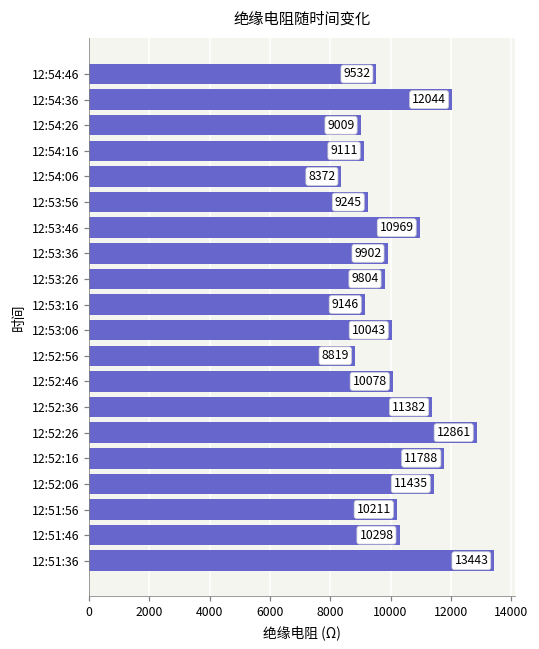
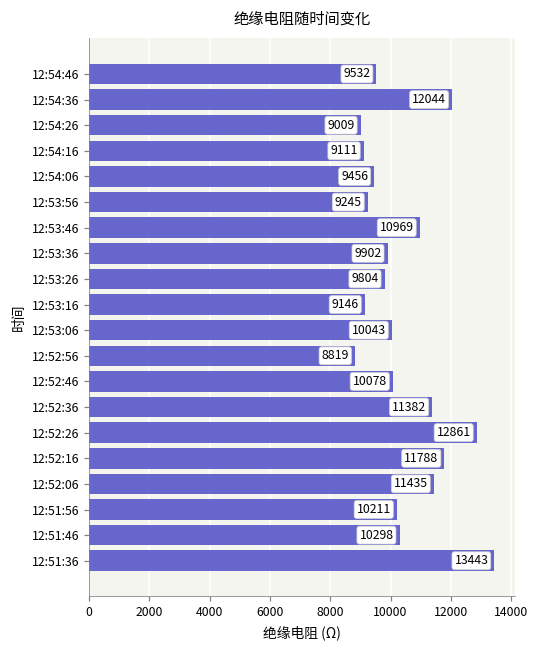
  {
-   "12:54:06": 8372
+   "12:54:06": 9456
  }
